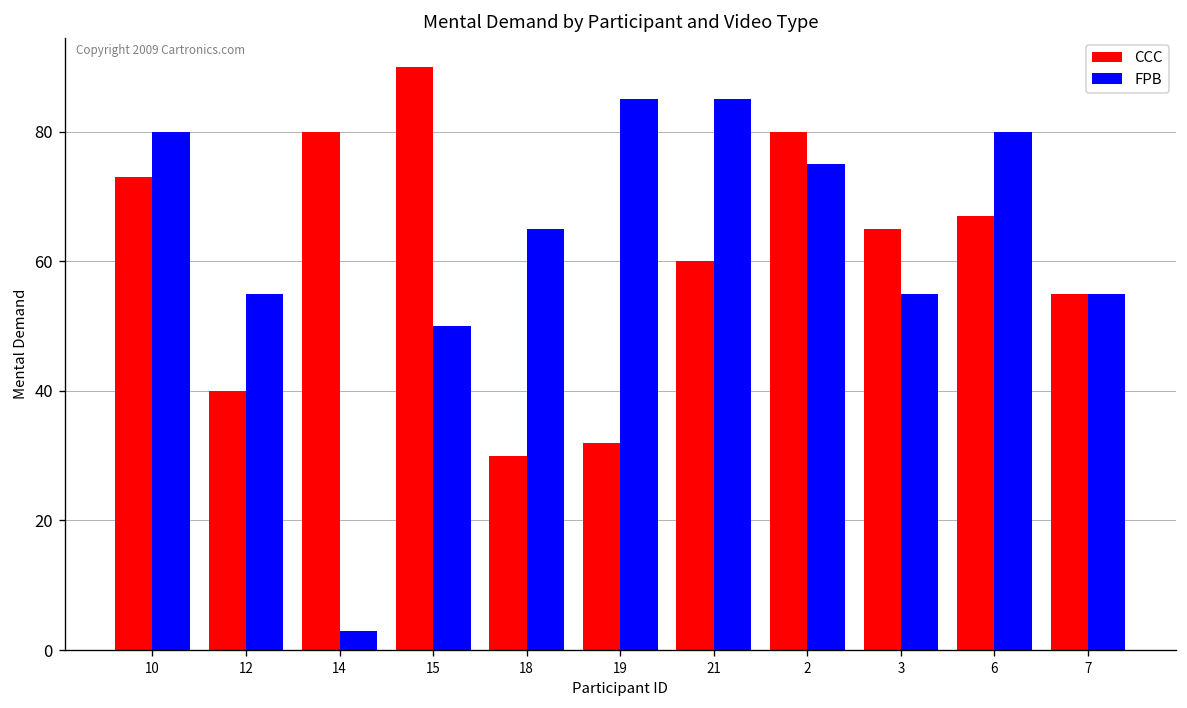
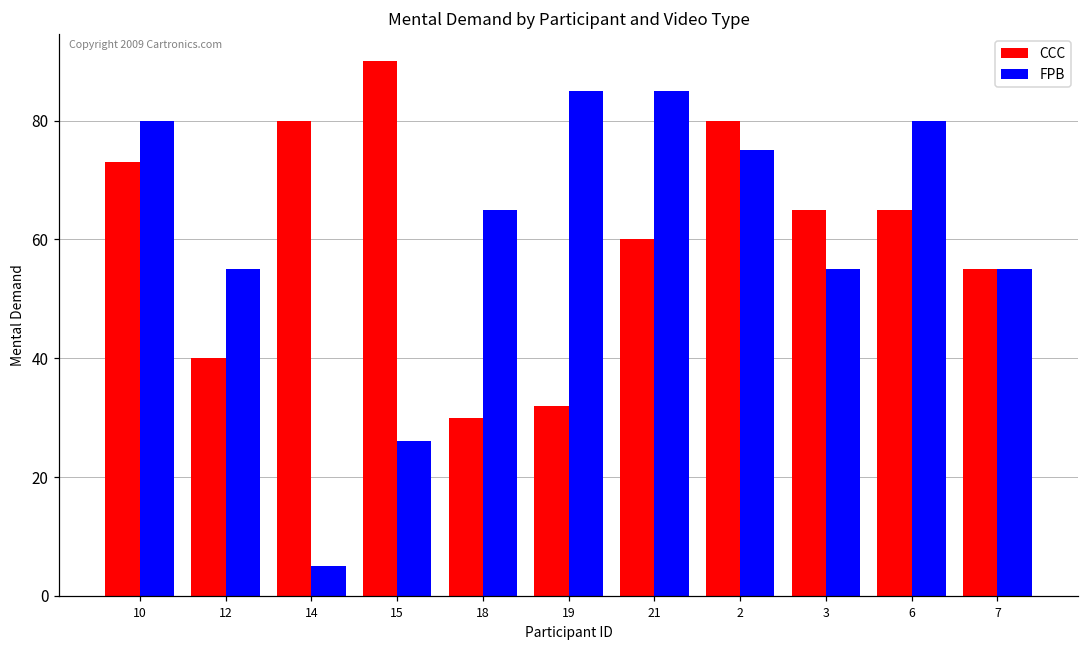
  {
    "CCC": {
      "10": 73,
      "12": 40,
      "14": 80,
      "15": 90,
      "18": 30,
      "19": 32,
      "21": 60,
      "2": 80,
      "3": 65,
-     "6": 67,
+     "6": 65,
      "7": 55
    },
    "FPB": {
      "10": 80,
      "12": 55,
-     "14": 3,
-     "15": 50,
+     "14": 5,
+     "15": 26,
      "18": 65,
      "19": 85,
      "21": 85,
      "2": 75,
      "3": 55,
      "6": 80,
      "7": 55
    }
  }
